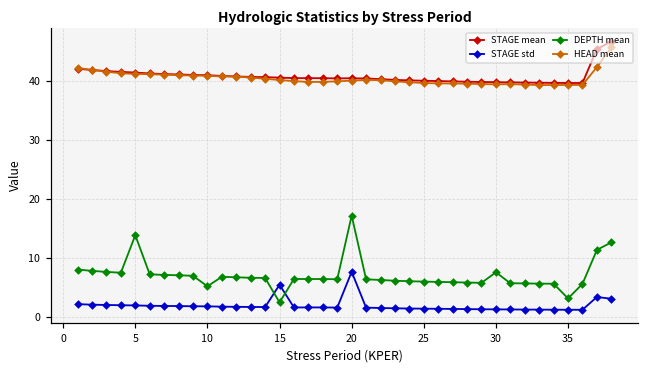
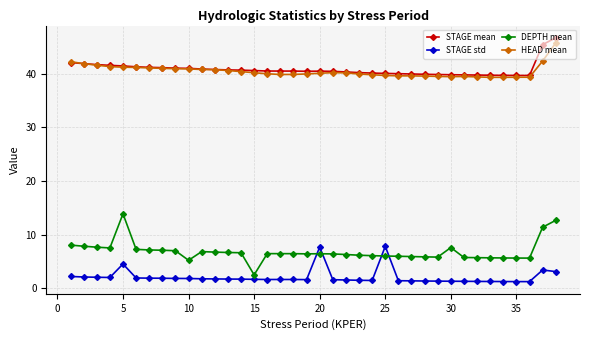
  {
    "STAGE std": {
-     "5": 2,
+     "5": 4,
      "10": 2,
-     "15": 5,
+     "15": 2,
      "20": 8,
-     "25": 1,
+     "25": 8,
      "30": 1,
      "35": 1
    },
    "DEPTH mean": {
      "5": 14,
      "10": 5,
      "15": 2,
-     "20": 17,
+     "20": 6,
      "25": 6,
      "30": 8,
-     "35": 3
+     "35": 6
    }
  }
